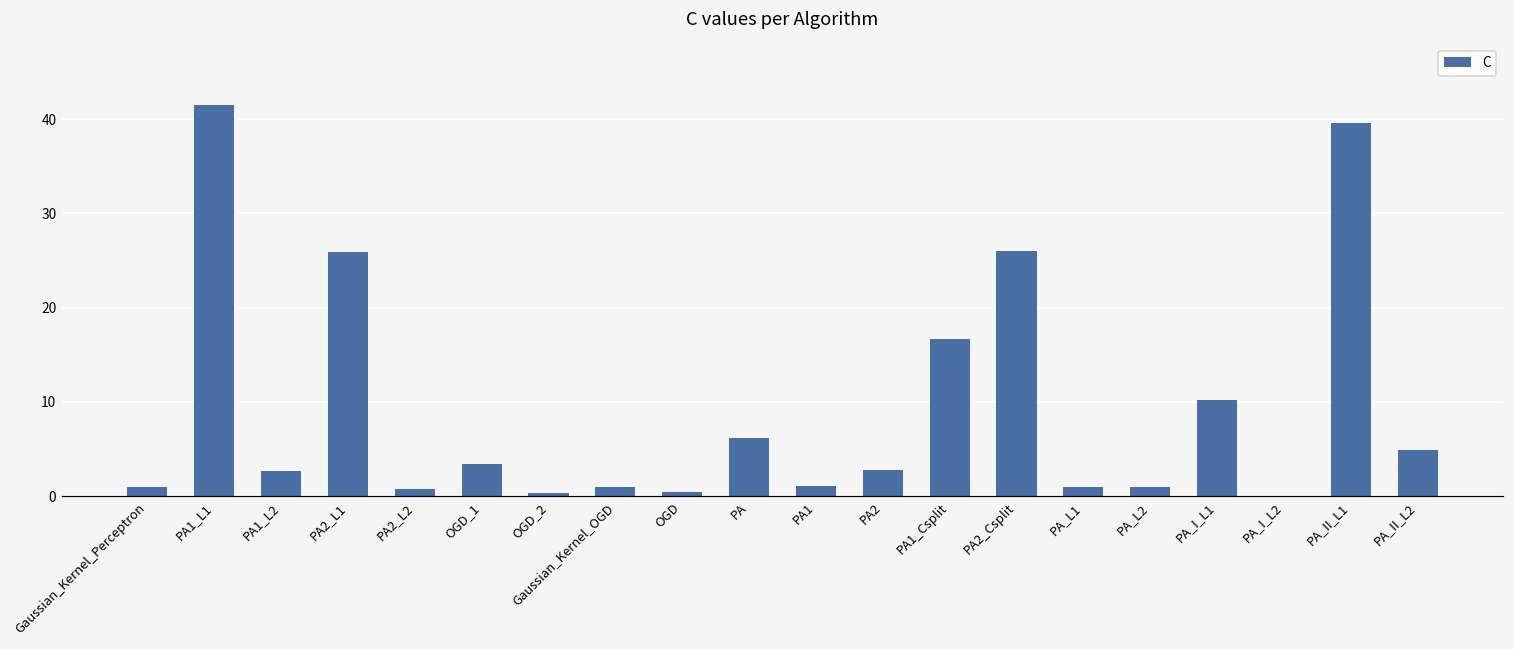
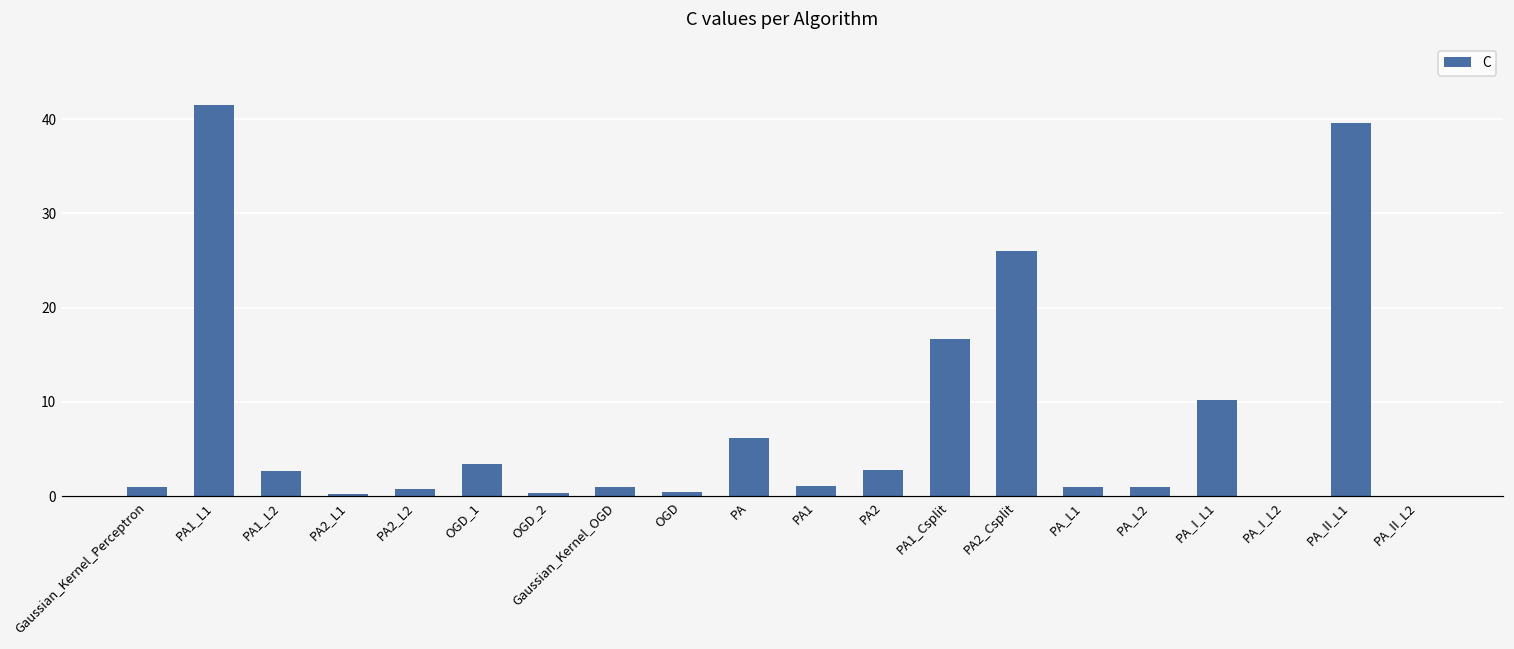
  {
    "Gaussian_Kernel_Perceptron": 1,
    "PA1_L1": 41,
    "PA1_L2": 3,
-   "PA2_L1": 26,
+   "PA2_L1": 0,
    "PA2_L2": 1,
    "OGD_1": 3,
    "OGD_2": 0,
    "Gaussian_Kernel_OGD": 1,
    "OGD": 0,
    "PA": 6,
    "PA1": 1,
    "PA2": 3,
    "PA1_Csplit": 17,
    "PA2_Csplit": 26,
    "PA_L1": 1,
    "PA_L2": 1,
    "PA_I_L1": 10,
    "PA_II_L1": 40,
-   "PA_II_L2": 5
+   "PA_II_L2": 0
  }
